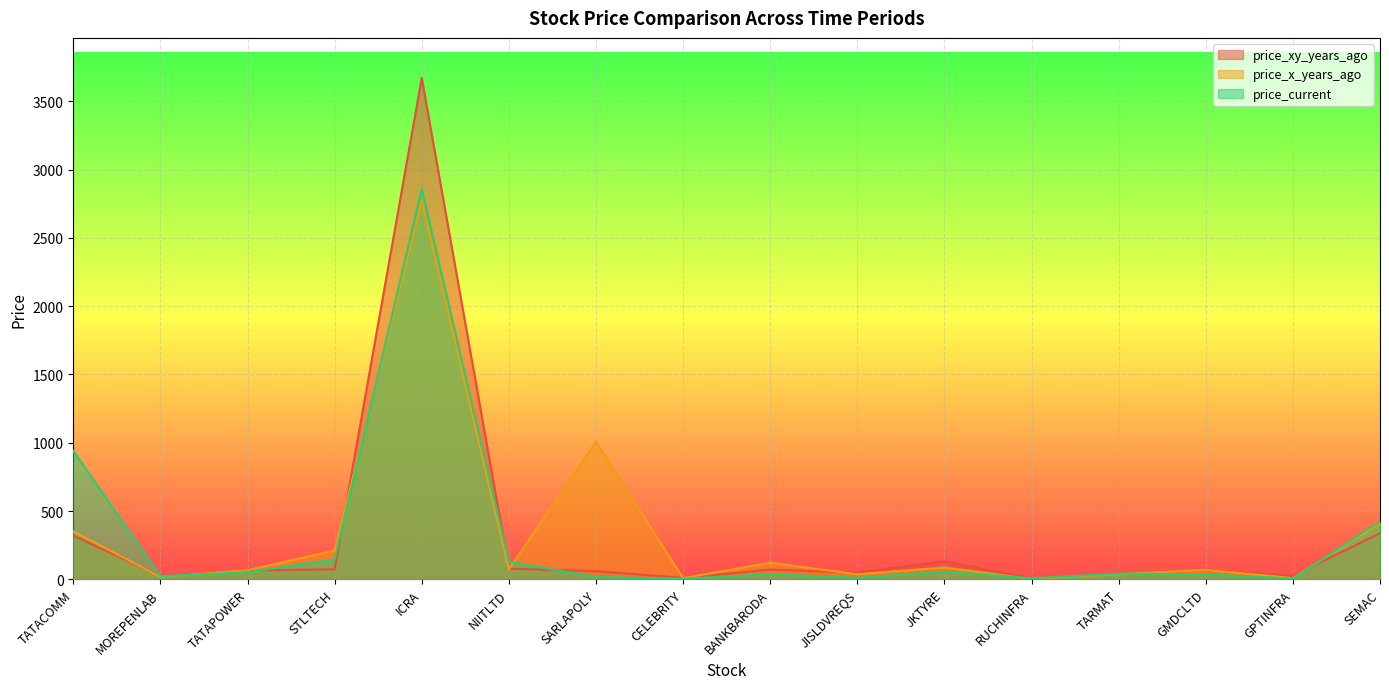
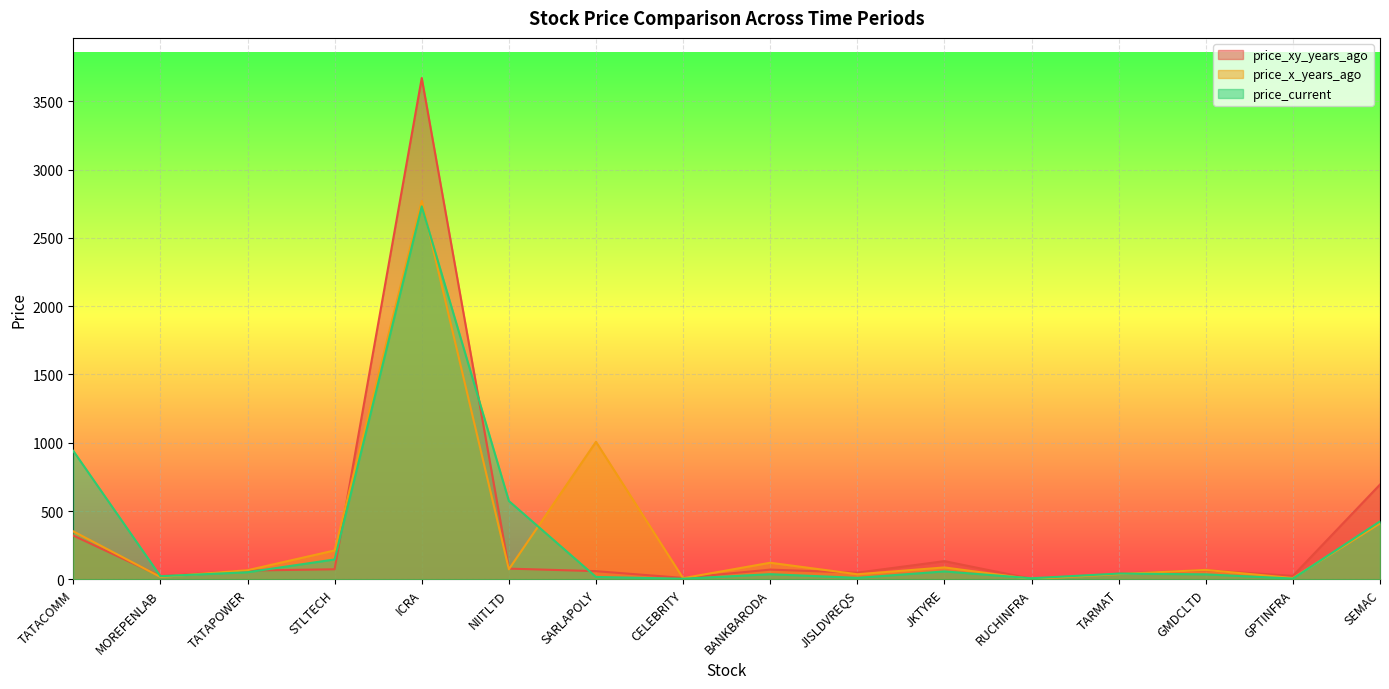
  {
    "price_xy_years_ago": {
      "TATACOMM": 320,
      "STLTECH": 70,
      "ICRA": 3670,
      "SARLAPOLY": 60,
      "BANKBARODA": 70,
      "JKTYRE": 130,
-     "SEMAC": 340
+     "SEMAC": 690
    },
    "price_x_years_ago": {
      "TATACOMM": 350,
      "STLTECH": 210,
      "ICRA": 2770,
      "SARLAPOLY": 1010,
      "BANKBARODA": 120,
      "JKTYRE": 90
    },
    "price_current": {
      "TATACOMM": 940,
      "STLTECH": 150,
-     "ICRA": 2860,
-     "NIITLTD": 130,
+     "ICRA": 2730,
+     "NIITLTD": 570,
      "SARLAPOLY": 20,
      "BANKBARODA": 40,
      "JISLDVREQS": 10,
      "JKTYRE": 60,
      "GMDCLTD": 40
    }
  }
